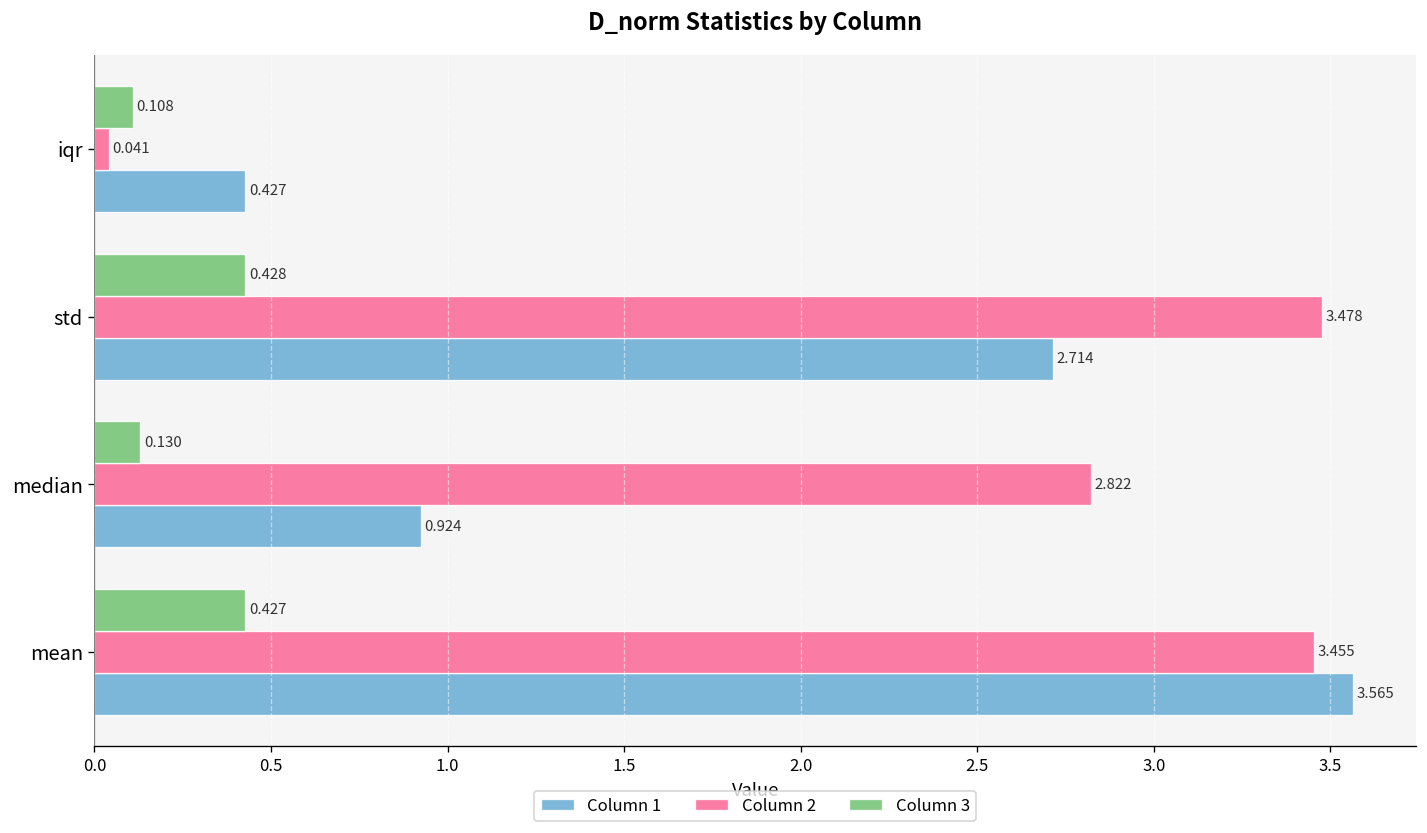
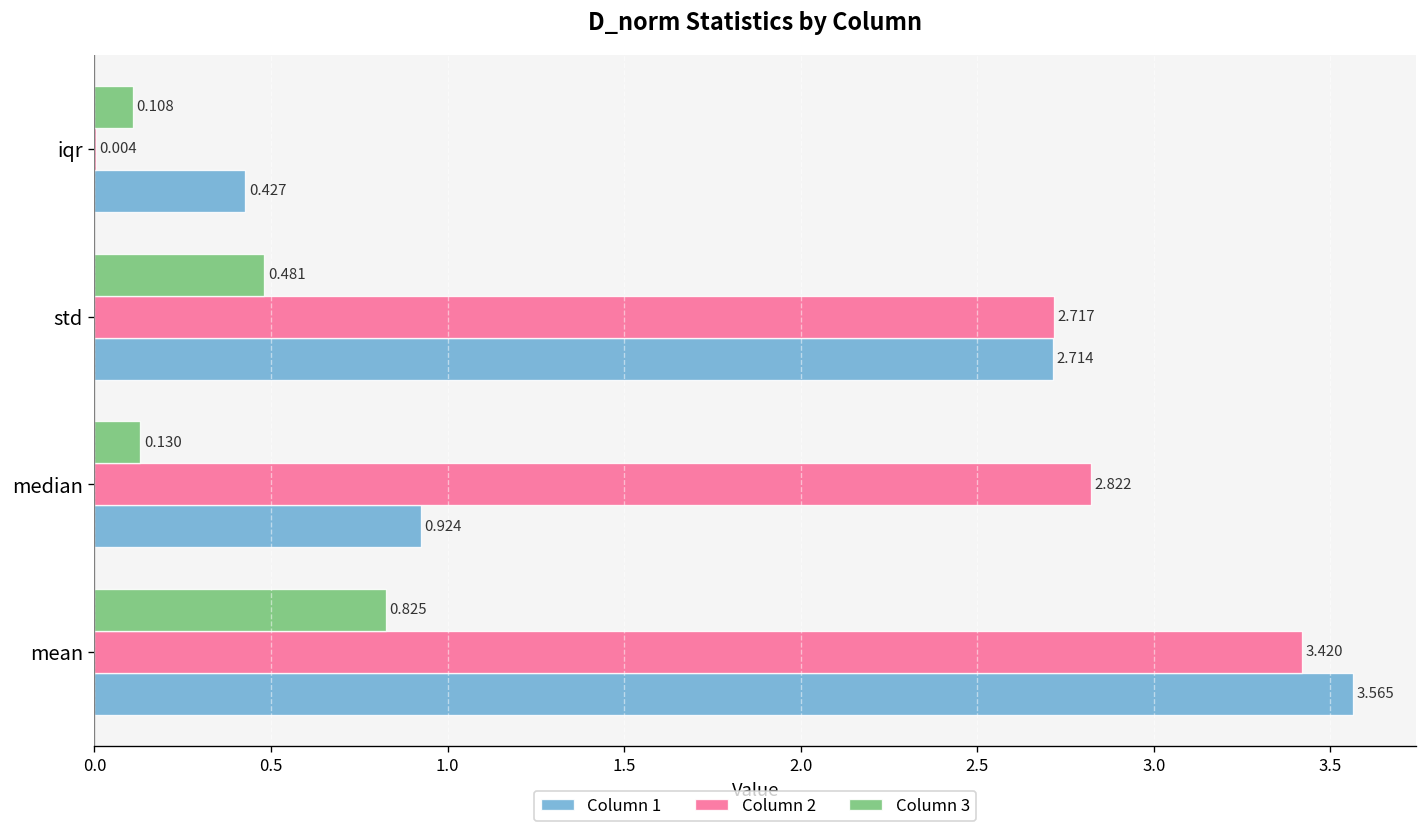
  {
    "Column 1": {
      "iqr": 0.427,
      "std": 2.714,
      "median": 0.924,
      "mean": 3.565
    },
    "Column 2": {
-     "iqr": 0.041,
-     "std": 3.478,
+     "iqr": 0.004,
+     "std": 2.717,
      "median": 2.822,
-     "mean": 3.455
+     "mean": 3.420
    },
    "Column 3": {
      "iqr": 0.108,
-     "std": 0.428,
+     "std": 0.481,
      "median": 0.130,
-     "mean": 0.427
+     "mean": 0.825
    }
  }
